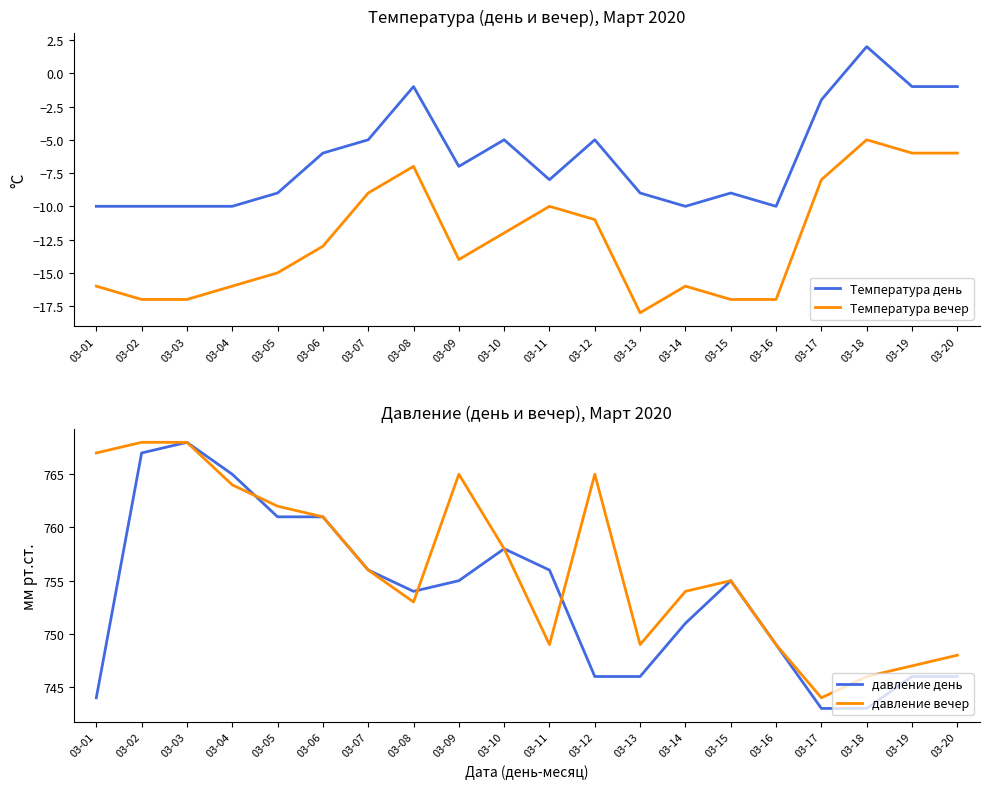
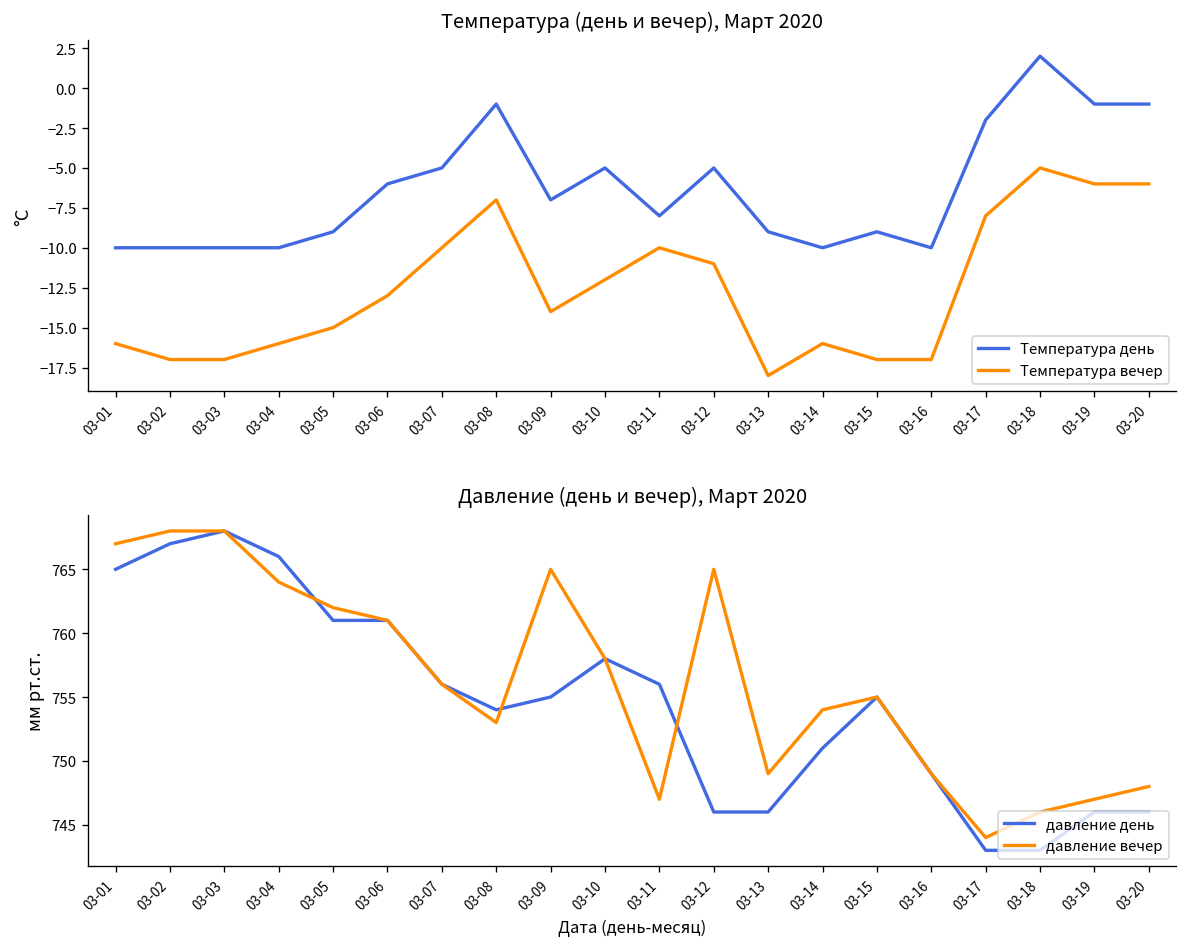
  {
    "Температура (день и вечер), Март 2020": {
      "Температура день": {
        "03-01": -10,
        "03-02": -10,
        "03-03": -10,
        "03-04": -10,
        "03-05": -9,
        "03-06": -6,
        "03-07": -5,
        "03-08": -1,
        "03-09": -7,
        "03-10": -5,
        "03-11": -8,
        "03-12": -5,
        "03-13": -9,
        "03-14": -10,
        "03-15": -9,
        "03-16": -10,
        "03-17": -2,
        "03-18": 2,
        "03-19": -1,
        "03-20": -1
      },
      "Температура вечер": {
        "03-01": -16,
        "03-02": -17,
        "03-03": -17,
        "03-04": -16,
        "03-05": -15,
        "03-06": -13,
-       "03-07": -9,
+       "03-07": -10,
        "03-08": -7,
        "03-09": -14,
        "03-10": -12,
        "03-11": -10,
        "03-12": -11,
        "03-13": -18,
        "03-14": -16,
        "03-15": -17,
        "03-16": -17,
        "03-17": -8,
        "03-18": -5,
        "03-19": -6,
        "03-20": -6
      }
    },
    "Давление (день и вечер), Март 2020": {
      "давление день": {
-       "03-01": 744,
+       "03-01": 765,
        "03-02": 767,
-       "03-04": 765,
+       "03-04": 766,
        "03-05": 761,
        "03-08": 754,
        "03-09": 755,
        "03-11": 756,
        "03-12": 746,
        "03-13": 746,
        "03-14": 751,
        "03-17": 743
      },
      "давление вечер": {
        "03-01": 767,
        "03-02": 768,
        "03-04": 764,
        "03-05": 762,
        "03-08": 753,
        "03-09": 765,
-       "03-11": 749,
+       "03-11": 747,
        "03-12": 765,
        "03-13": 749,
        "03-14": 754,
        "03-17": 744,
        "03-19": 747,
        "03-20": 748
      }
    }
  }
